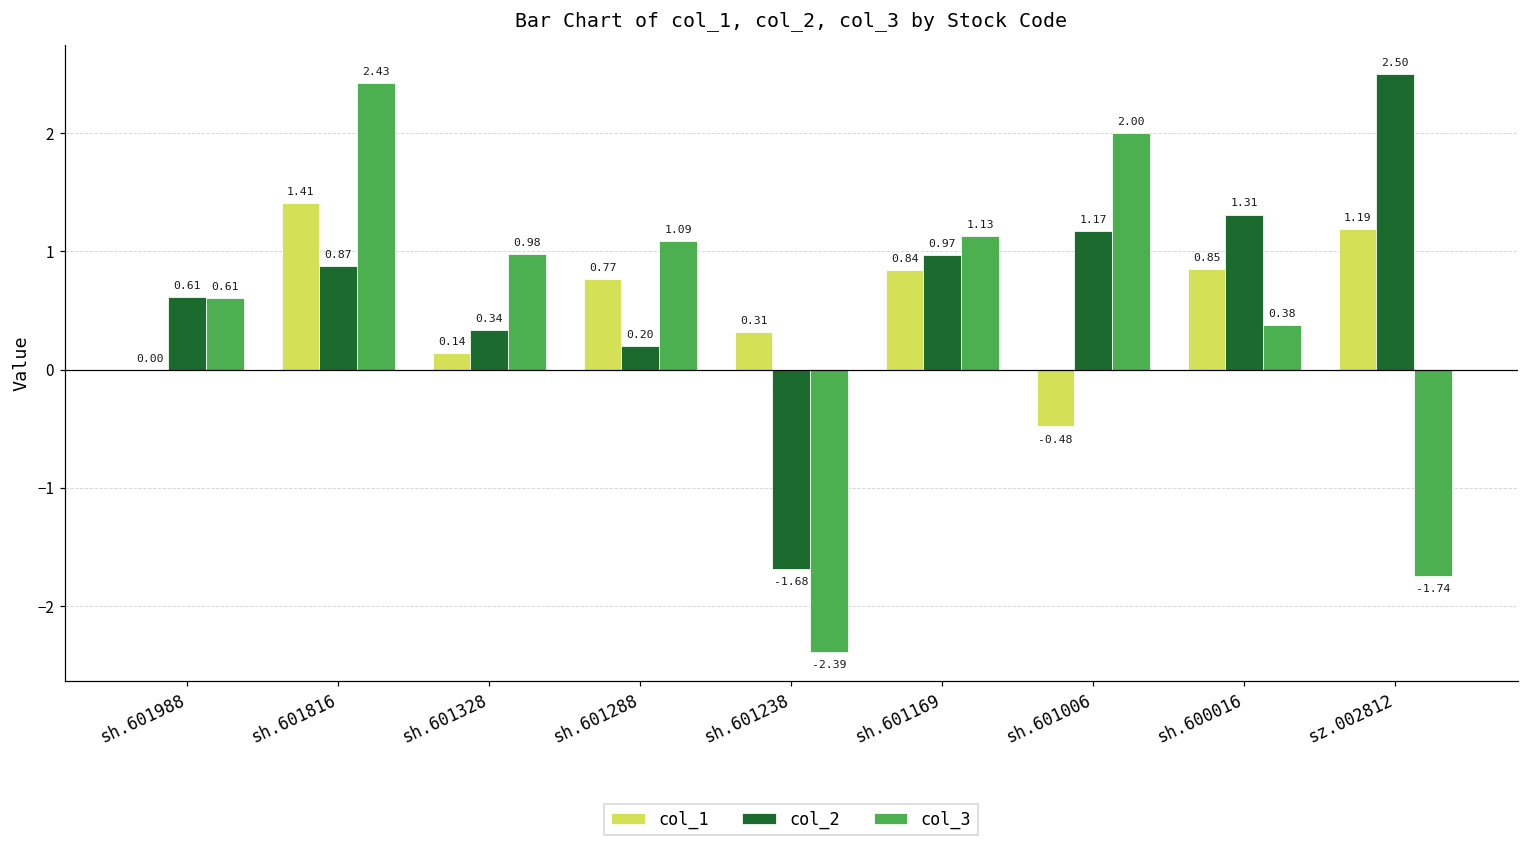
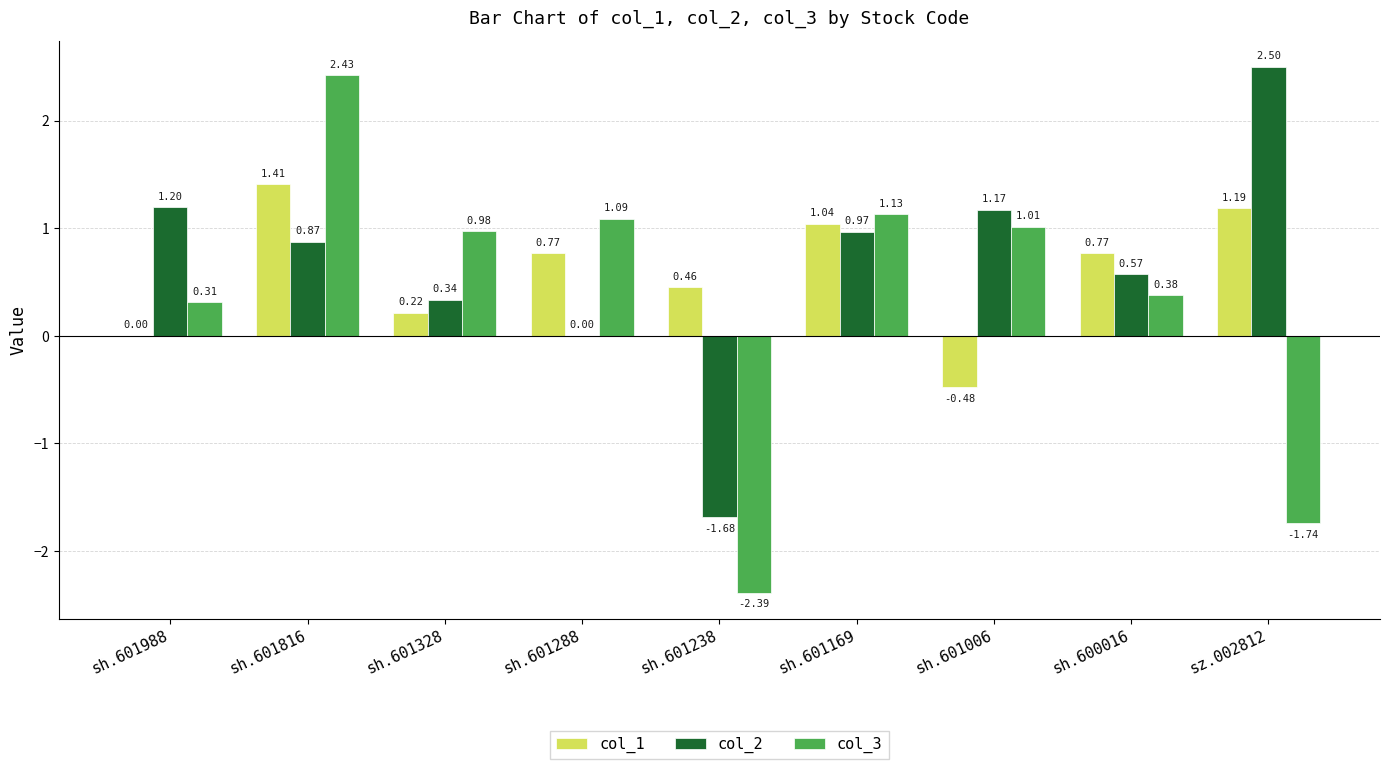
  {
    "col_1": {
      "sh.601988": 0.00,
      "sh.601816": 1.41,
-     "sh.601328": 0.14,
+     "sh.601328": 0.22,
      "sh.601288": 0.77,
-     "sh.601238": 0.31,
-     "sh.601169": 0.84,
+     "sh.601238": 0.46,
+     "sh.601169": 1.04,
      "sh.601006": -0.48,
-     "sh.600016": 0.85,
+     "sh.600016": 0.77,
      "sz.002812": 1.19
    },
    "col_2": {
-     "sh.601988": 0.61,
+     "sh.601988": 1.20,
      "sh.601816": 0.87,
      "sh.601328": 0.34,
-     "sh.601288": 0.20,
+     "sh.601288": 0.00,
      "sh.601238": -1.68,
      "sh.601169": 0.97,
      "sh.601006": 1.17,
-     "sh.600016": 1.31,
+     "sh.600016": 0.57,
      "sz.002812": 2.50
    },
    "col_3": {
-     "sh.601988": 0.61,
+     "sh.601988": 0.31,
      "sh.601816": 2.43,
      "sh.601328": 0.98,
      "sh.601288": 1.09,
      "sh.601238": -2.39,
      "sh.601169": 1.13,
-     "sh.601006": 2.00,
+     "sh.601006": 1.01,
      "sh.600016": 0.38,
      "sz.002812": -1.74
    }
  }
